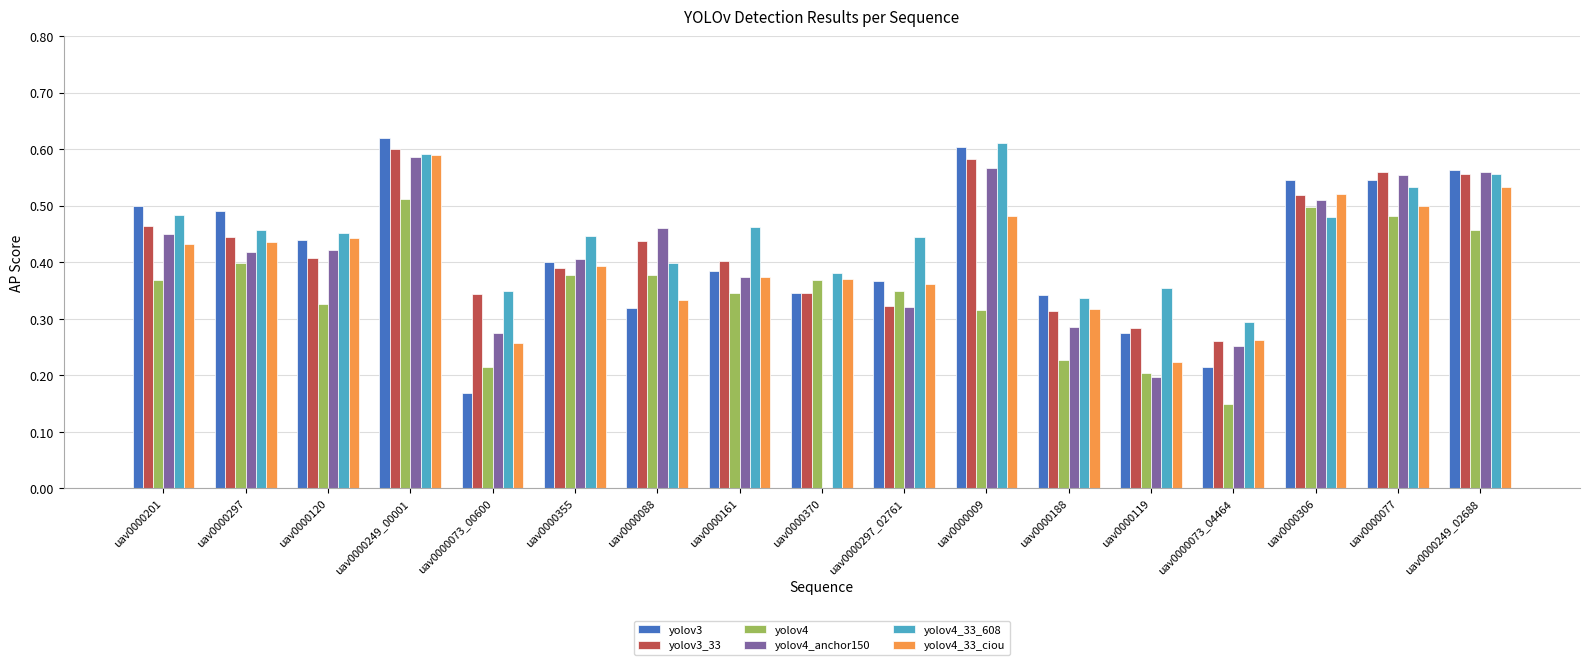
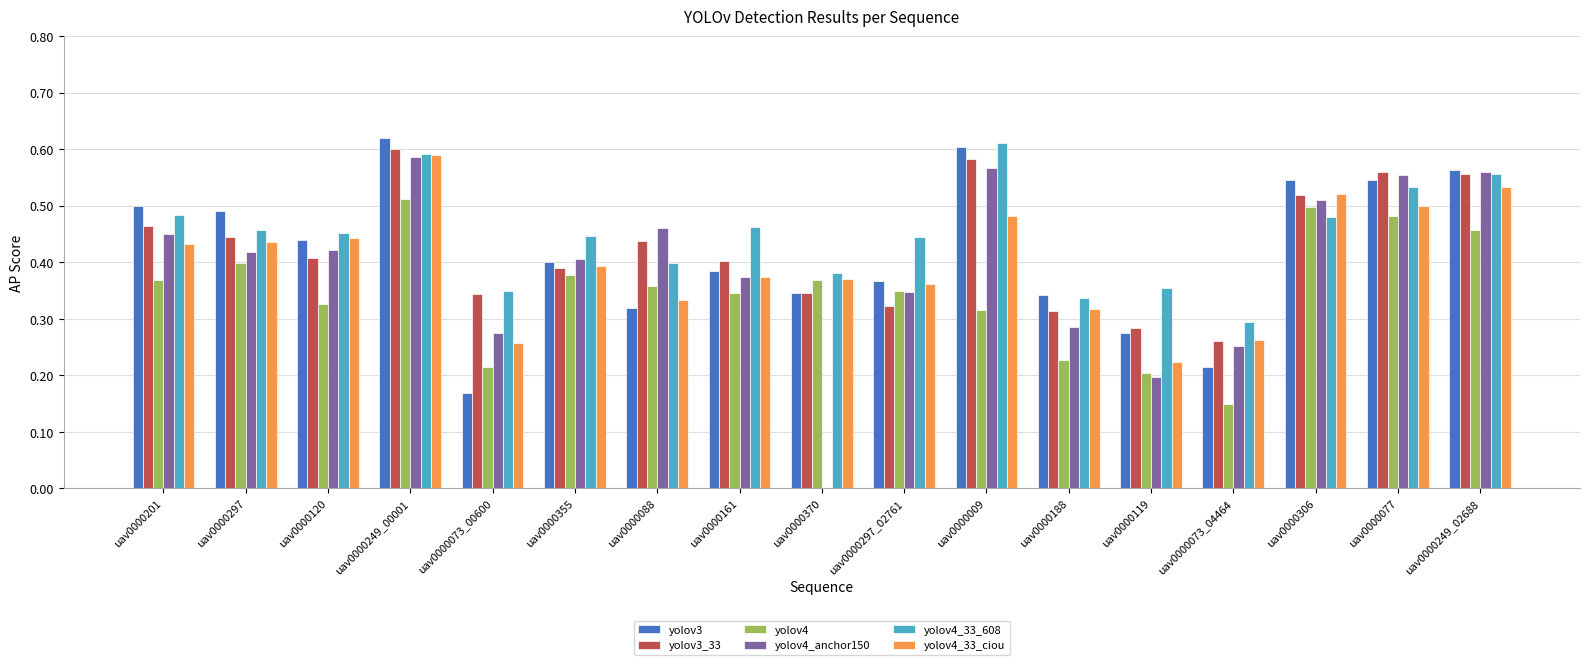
  {
    "yolov3_33": {
      "uav0000201": 0.46,
      "uav0000297": 0.44,
      "uav0000120": 0.41,
      "uav0000249_00001": 0.60,
      "uav0000073_00600": 0.34,
      "uav0000355": 0.39,
      "uav0000088": 0.44,
      "uav0000161": 0.40,
      "uav0000370": 0.35,
      "uav0000297_02761": 0.32,
      "uav0000009": 0.58,
      "uav0000188": 0.31,
      "uav0000119": 0.28,
      "uav0000073_04464": 0.26,
      "uav0000306": 0.52,
      "uav0000077": 0.56,
      "uav0000249_02688": 0.56
    },
    "yolov4": {
      "uav0000201": 0.37,
      "uav0000297": 0.40,
      "uav0000120": 0.33,
      "uav0000249_00001": 0.51,
      "uav0000073_00600": 0.22,
      "uav0000355": 0.38,
-     "uav0000088": 0.38,
+     "uav0000088": 0.36,
      "uav0000161": 0.35,
      "uav0000370": 0.37,
      "uav0000297_02761": 0.35,
      "uav0000009": 0.32,
      "uav0000188": 0.23,
      "uav0000119": 0.20,
      "uav0000073_04464": 0.15,
      "uav0000306": 0.50,
      "uav0000077": 0.48,
      "uav0000249_02688": 0.46
    },
    "yolov4_anchor150": {
      "uav0000201": 0.45,
      "uav0000297": 0.42,
      "uav0000120": 0.42,
      "uav0000249_00001": 0.59,
      "uav0000073_00600": 0.27,
      "uav0000355": 0.41,
      "uav0000088": 0.46,
      "uav0000161": 0.37,
      "uav0000370": 0.00,
-     "uav0000297_02761": 0.32,
+     "uav0000297_02761": 0.35,
      "uav0000009": 0.57,
      "uav0000188": 0.29,
      "uav0000119": 0.20,
      "uav0000073_04464": 0.25,
      "uav0000306": 0.51,
      "uav0000077": 0.55,
      "uav0000249_02688": 0.56
    },
    "yolov4_33_ciou": {
      "uav0000201": 0.43,
      "uav0000297": 0.44,
      "uav0000120": 0.44,
      "uav0000249_00001": 0.59,
      "uav0000073_00600": 0.26,
      "uav0000355": 0.39,
      "uav0000088": 0.33,
      "uav0000161": 0.37,
      "uav0000370": 0.37,
      "uav0000297_02761": 0.36,
      "uav0000009": 0.48,
      "uav0000188": 0.32,
      "uav0000119": 0.22,
      "uav0000073_04464": 0.26,
      "uav0000306": 0.52,
      "uav0000077": 0.50,
      "uav0000249_02688": 0.53
    }
  }
